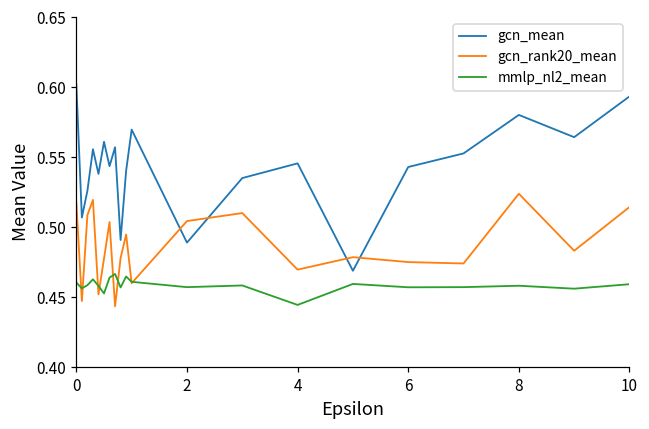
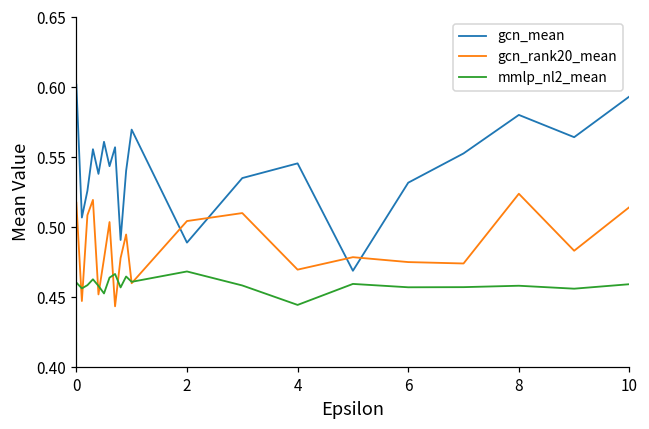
  {
    "gcn_mean": {
      "0": 0.602,
      "2": 0.489,
      "4": 0.546,
-     "6": 0.543,
+     "6": 0.532,
      "8": 0.580,
      "10": 0.593
    },
    "gcn_rank20_mean": {
      "0": 0.517,
      "2": 0.504,
      "4": 0.470,
      "6": 0.475,
      "8": 0.524,
      "10": 0.514
    },
    "mmlp_nl2_mean": {
      "0": 0.460,
-     "2": 0.457,
+     "2": 0.468,
      "4": 0.444,
      "6": 0.457,
      "8": 0.458,
      "10": 0.459
    }
  }
